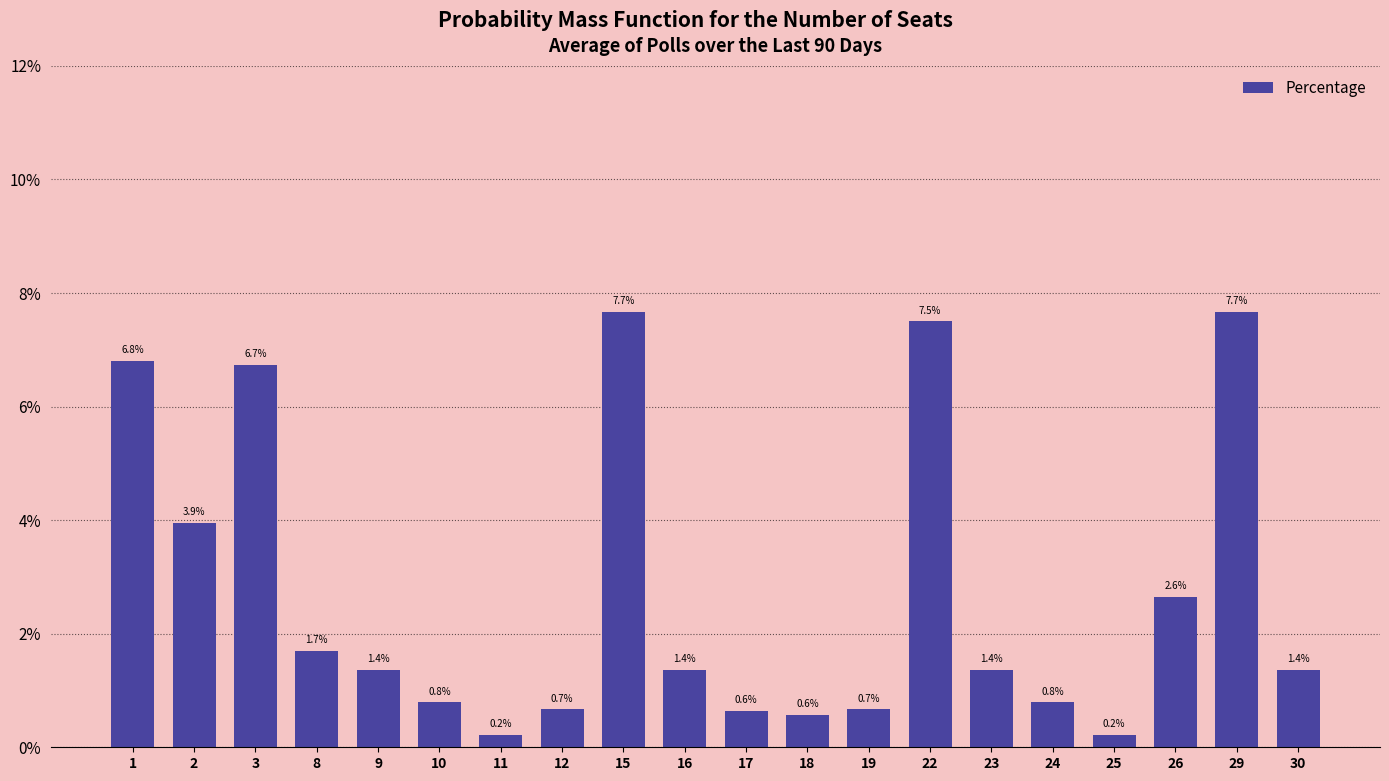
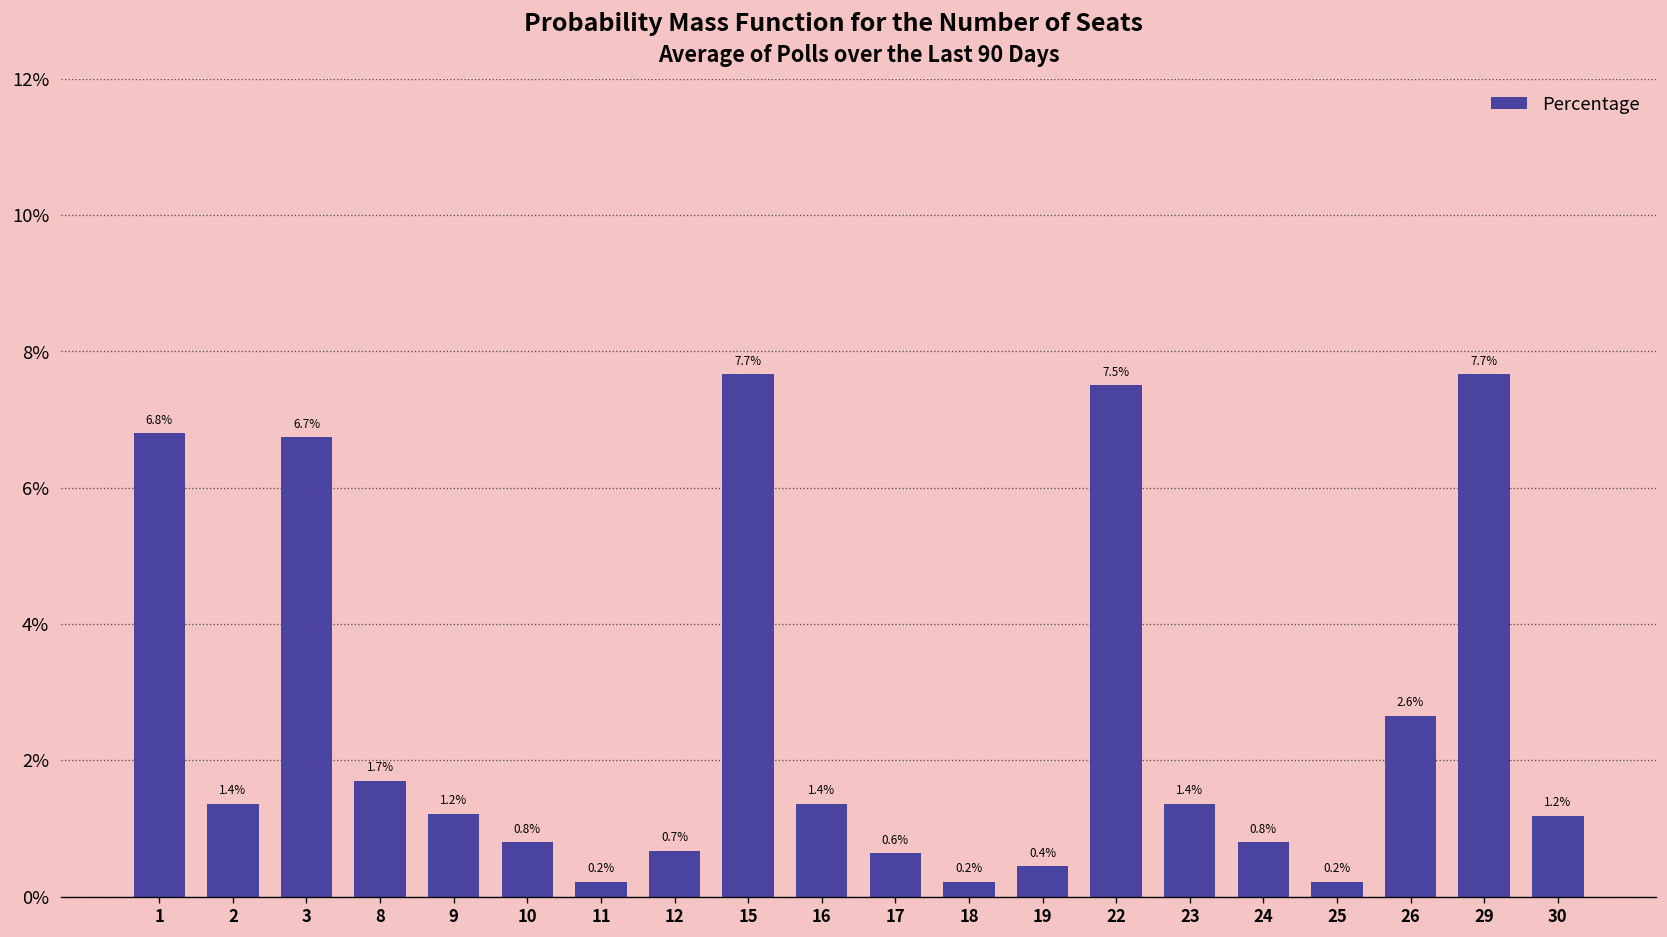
  {
    "1": "6.8%",
-   "2": "3.9%",
+   "2": "1.4%",
    "3": "6.7%",
    "8": "1.7%",
-   "9": "1.4%",
+   "9": "1.2%",
    "10": "0.8%",
    "11": "0.2%",
    "12": "0.7%",
    "15": "7.7%",
    "16": "1.4%",
    "17": "0.6%",
-   "18": "0.6%",
-   "19": "0.7%",
+   "18": "0.2%",
+   "19": "0.4%",
    "22": "7.5%",
    "23": "1.4%",
    "24": "0.8%",
    "25": "0.2%",
    "26": "2.6%",
    "29": "7.7%",
-   "30": "1.4%"
+   "30": "1.2%"
  }
